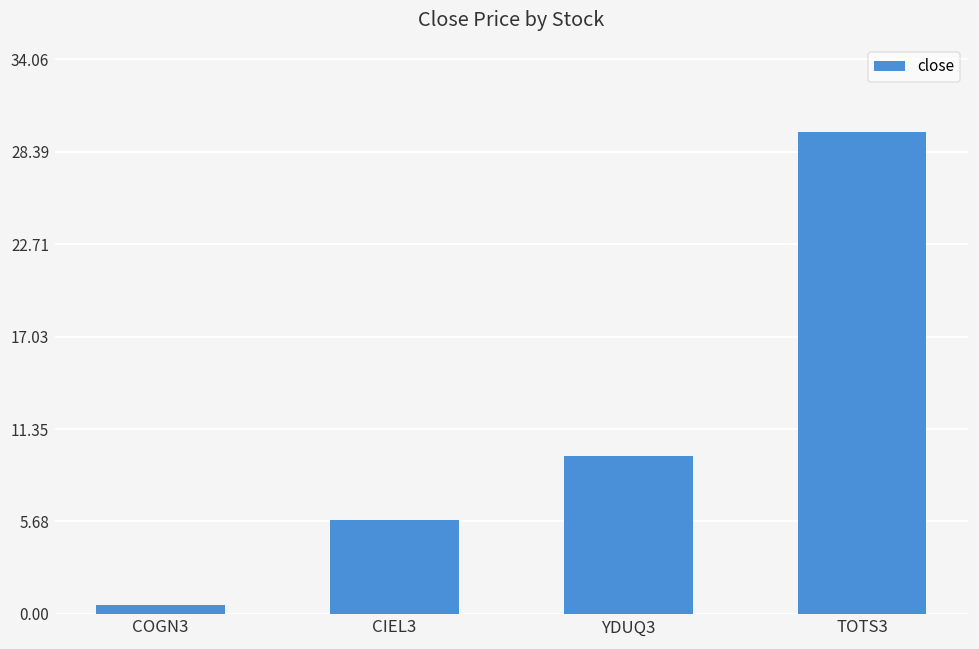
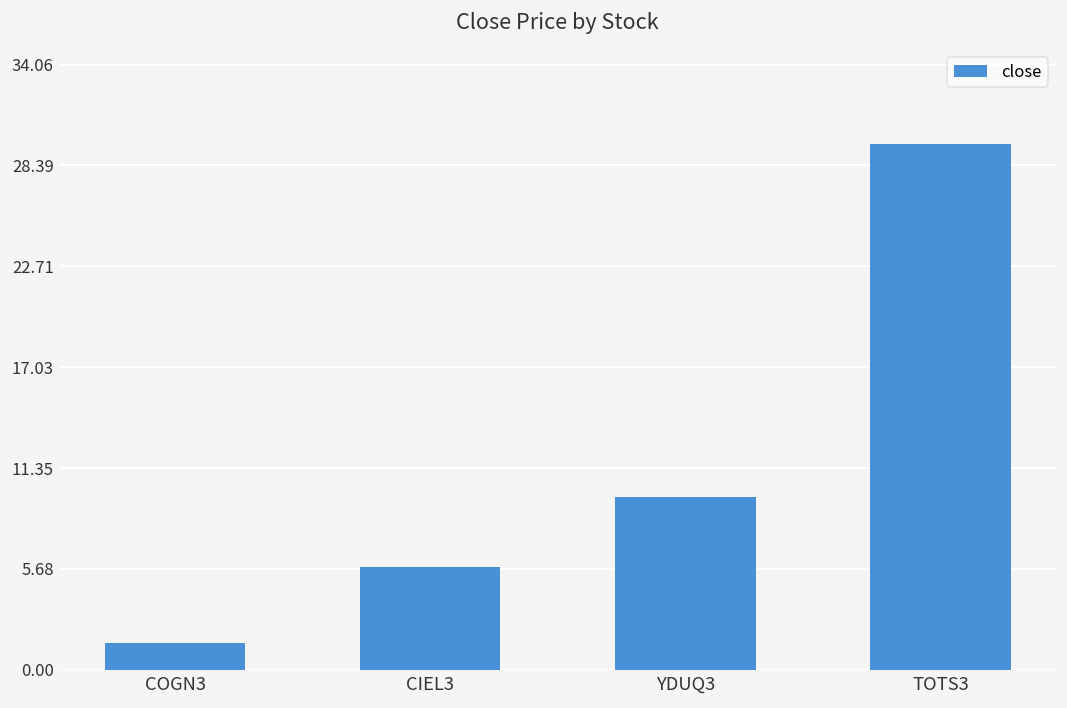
  {
-   "COGN3": 0.6,
+   "COGN3": 1.5,
    "CIEL3": 5.8,
    "YDUQ3": 9.7,
    "TOTS3": 29.6
  }
